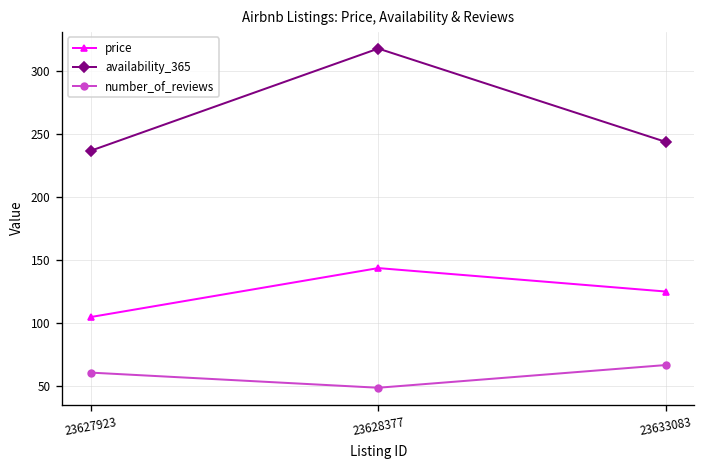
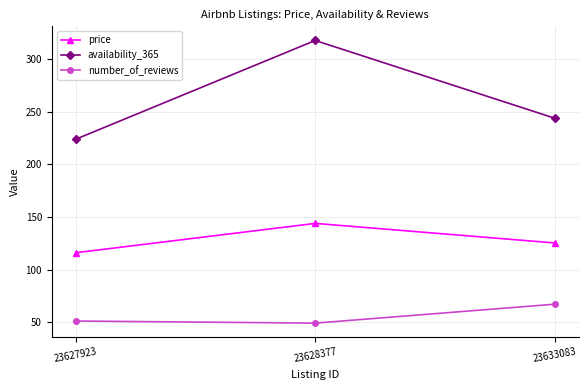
  {
    "price": {
-     "23627923": 105,
+     "23627923": 116,
      "23628377": 144,
      "23633083": 125
    },
    "availability_365": {
-     "23627923": 237,
+     "23627923": 224,
      "23628377": 318,
      "23633083": 244
    },
    "number_of_reviews": {
-     "23627923": 61,
+     "23627923": 51,
      "23628377": 49,
      "23633083": 67
    }
  }
